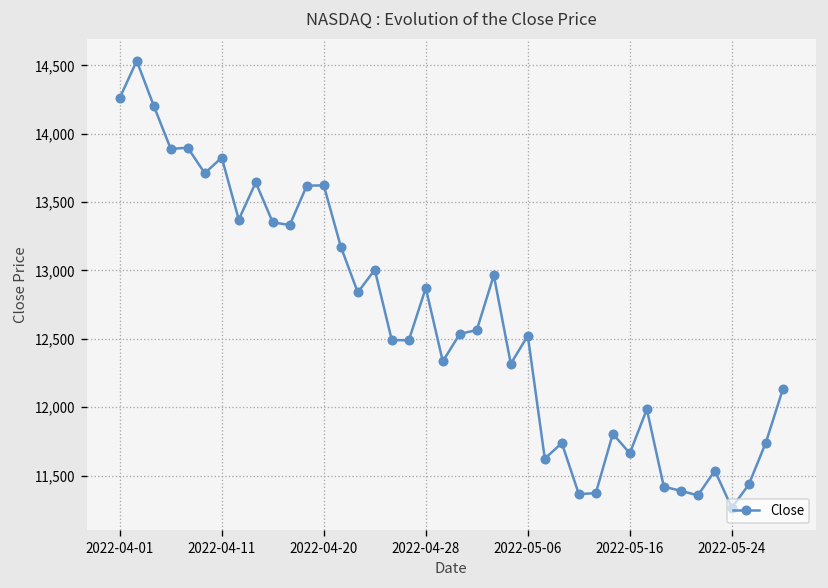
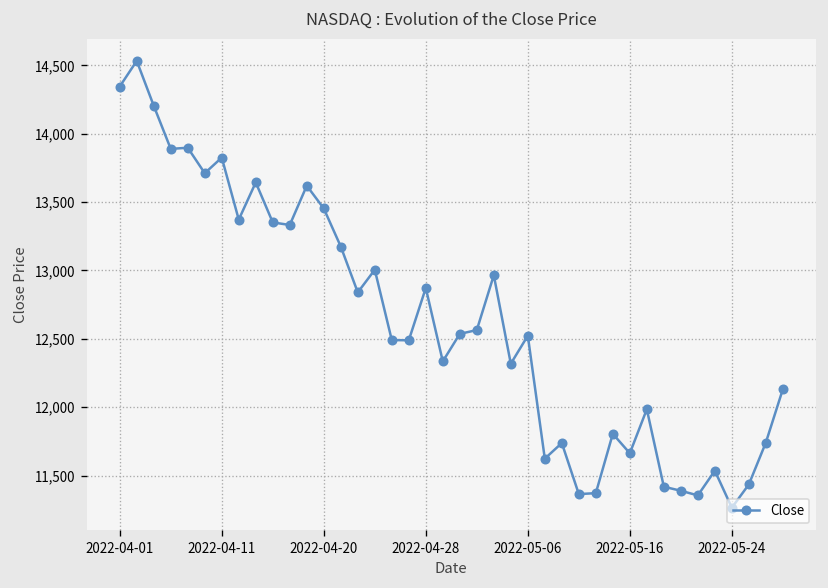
  {
-   "2022-04-01": "14,260",
+   "2022-04-01": "14,340",
    "2022-04-11": "13,830",
-   "2022-04-20": "13,620",
+   "2022-04-20": "13,450",
    "2022-04-28": "12,870",
    "2022-05-06": "12,520",
    "2022-05-16": "11,660"
  }
